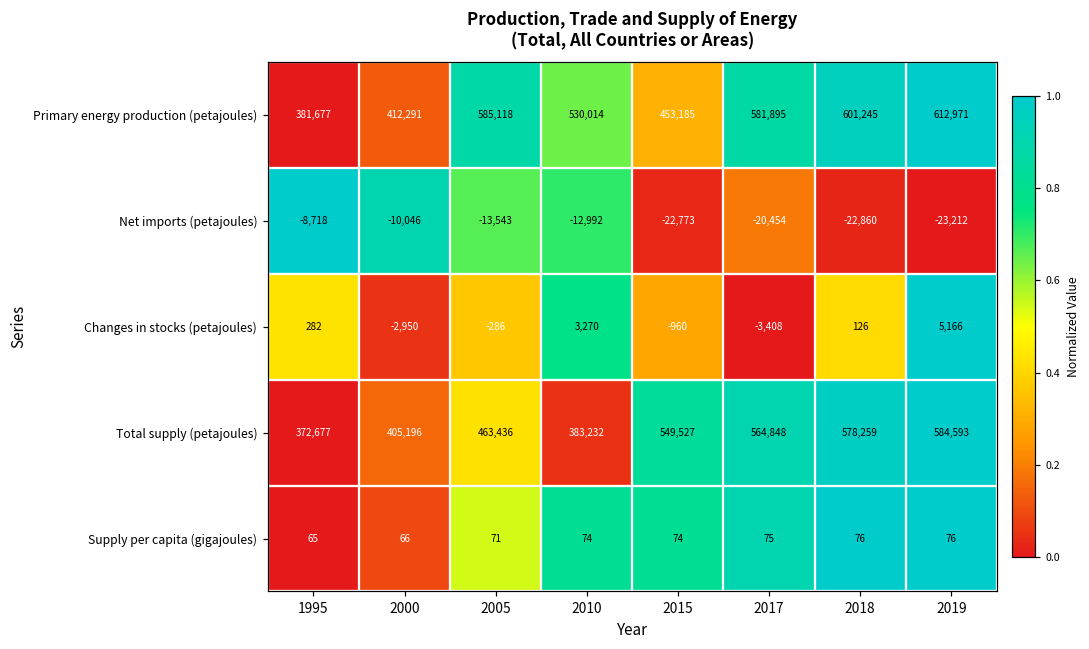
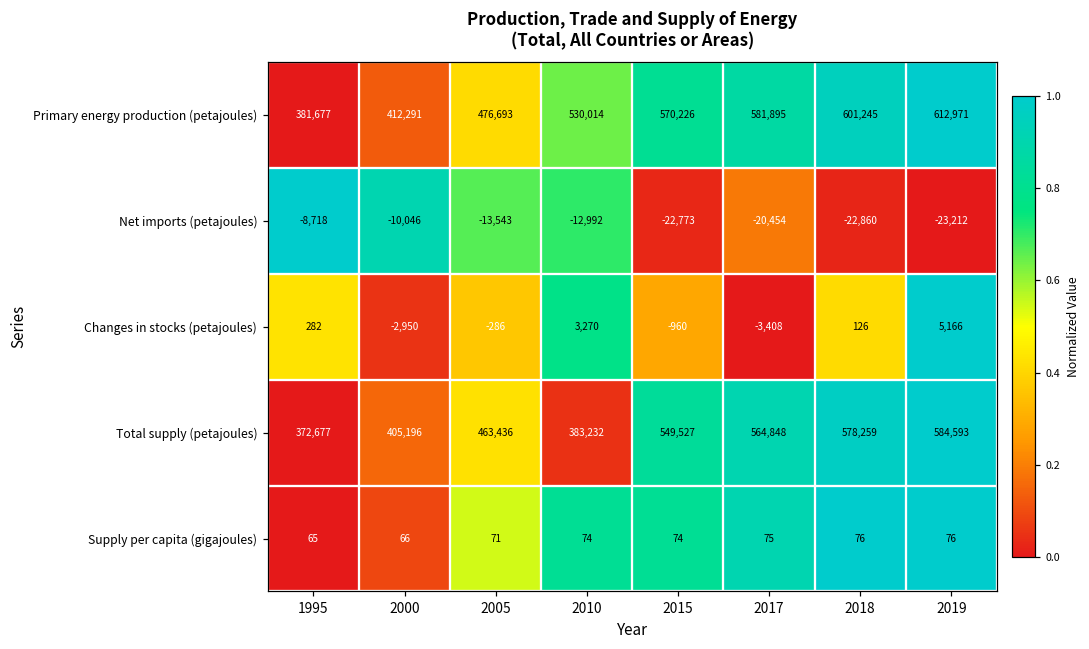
  {
    "Primary energy production (petajoules)": {
      "1995": "381,677",
      "2000": "412,291",
-     "2005": "585,118",
+     "2005": "476,693",
      "2010": "530,014",
-     "2015": "453,185",
+     "2015": "570,226",
      "2017": "581,895",
      "2018": "601,245",
      "2019": "612,971"
    },
    "Net imports (petajoules)": {
      "1995": "-8,718",
      "2000": "-10,046",
      "2005": "-13,543",
      "2010": "-12,992",
      "2015": "-22,773",
      "2017": "-20,454",
      "2018": "-22,860",
      "2019": "-23,212"
    },
    "Changes in stocks (petajoules)": {
      "1995": "282",
      "2000": "-2,950",
      "2005": "-286",
      "2010": "3,270",
      "2015": "-960",
      "2017": "-3,408",
      "2018": "126",
      "2019": "5,166"
    },
    "Total supply (petajoules)": {
      "1995": "372,677",
      "2000": "405,196",
      "2005": "463,436",
      "2010": "383,232",
      "2015": "549,527",
      "2017": "564,848",
      "2018": "578,259",
      "2019": "584,593"
    },
    "Supply per capita (gigajoules)": {
      "1995": "65",
      "2000": "66",
      "2005": "71",
      "2010": "74",
      "2015": "74",
      "2017": "75",
      "2018": "76",
      "2019": "76"
    }
  }
